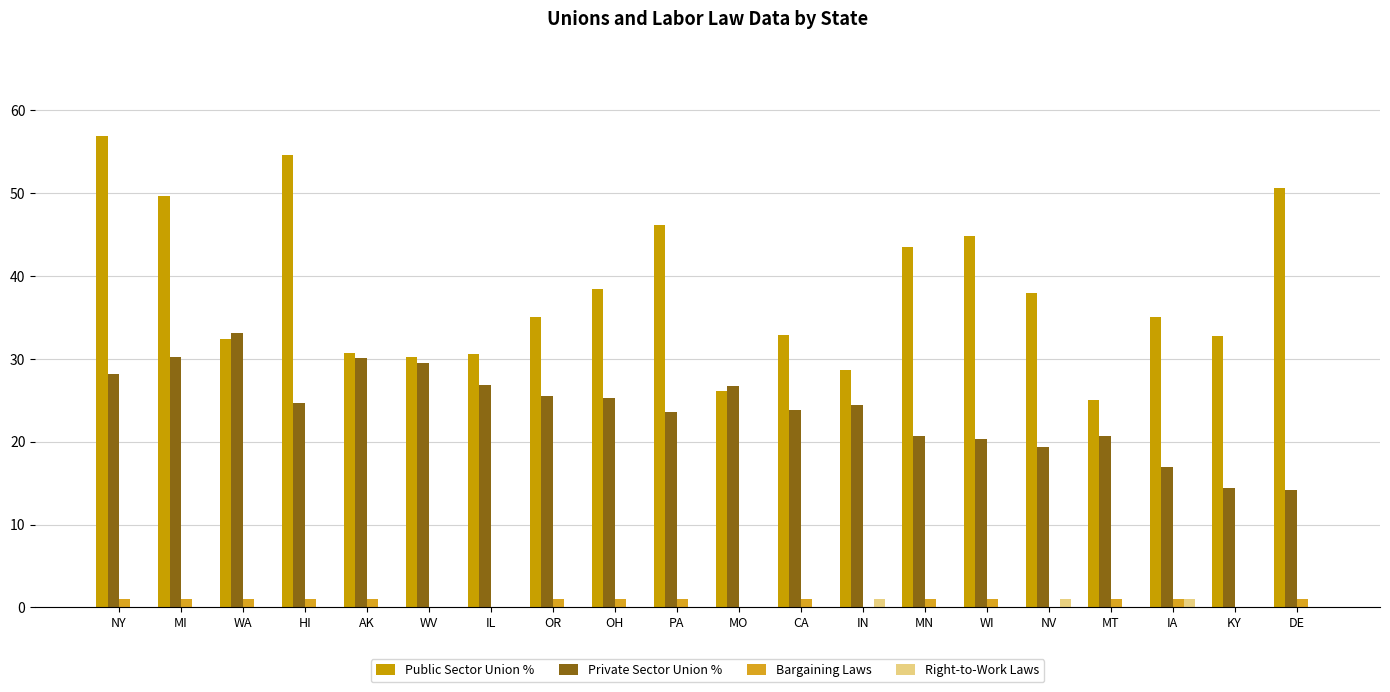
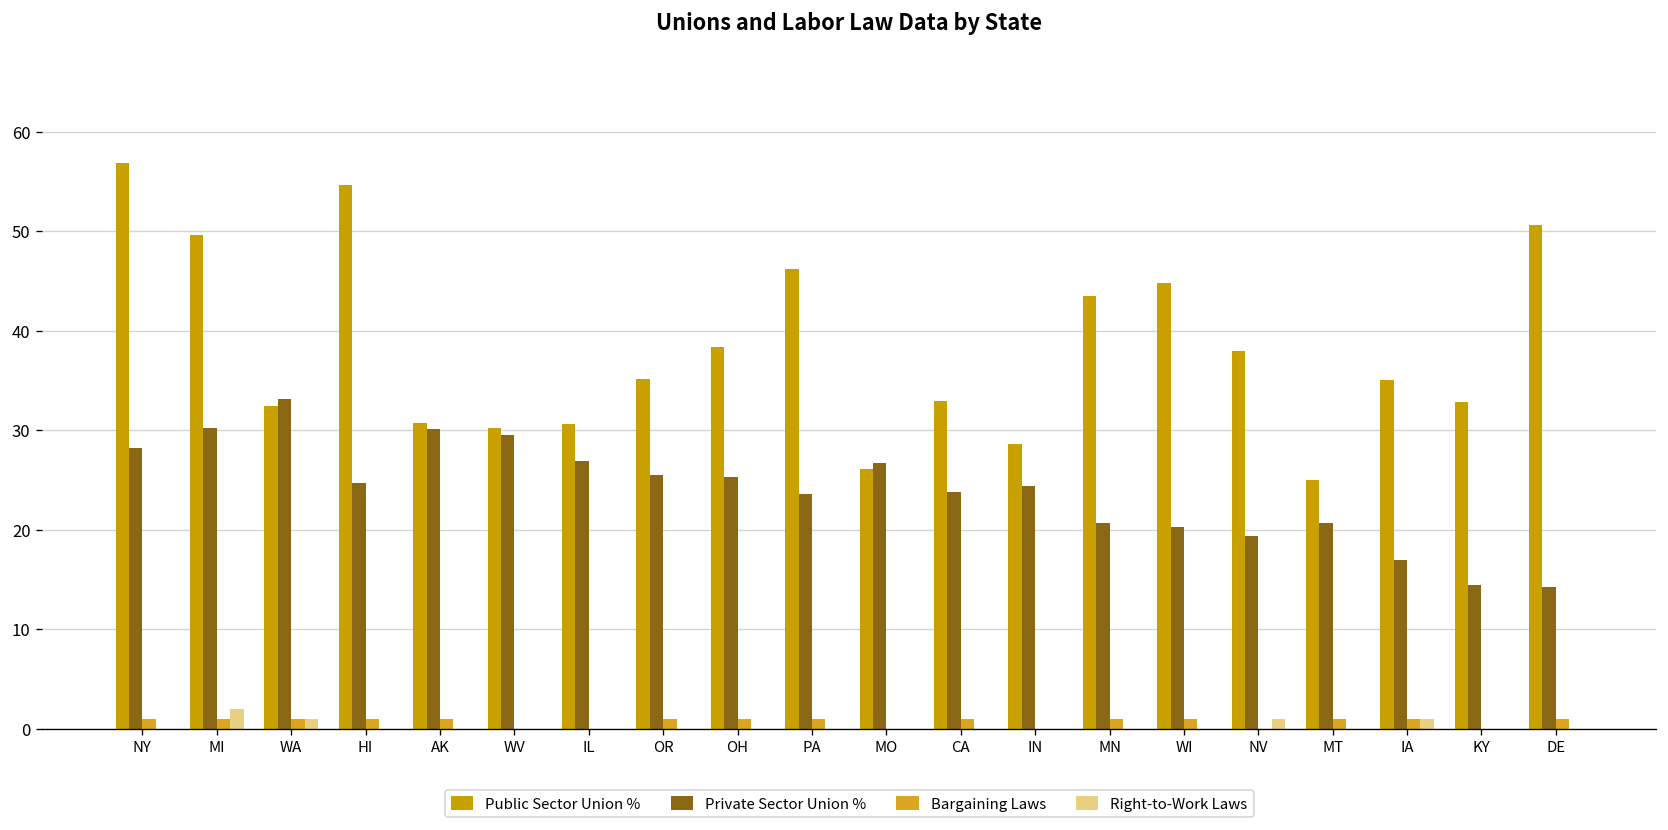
  {
    "Private Sector Union %": {
      "NY": 28,
      "MI": 30,
      "WA": 33,
      "HI": 25,
      "AK": 30,
      "WV": 30,
      "IL": 27,
      "OR": 26,
      "OH": 25,
      "PA": 24,
      "MO": 27,
      "CA": 24,
      "IN": 24,
      "MN": 21,
      "WI": 20,
      "NV": 19,
      "MT": 21,
      "IA": 17,
      "KY": 14,
      "DE": 14
    },
    "Right-to-Work Laws": {
      "NY": 0,
-     "MI": 0,
-     "WA": 0,
+     "MI": 2,
+     "WA": 1,
      "HI": 0,
      "AK": 0,
      "WV": 0,
      "IL": 0,
      "OR": 0,
      "OH": 0,
      "PA": 0,
      "MO": 0,
      "CA": 0,
-     "IN": 1,
+     "IN": 0,
      "MN": 0,
      "WI": 0,
      "NV": 1,
      "MT": 0,
      "IA": 1,
      "KY": 0,
      "DE": 0
    }
  }
